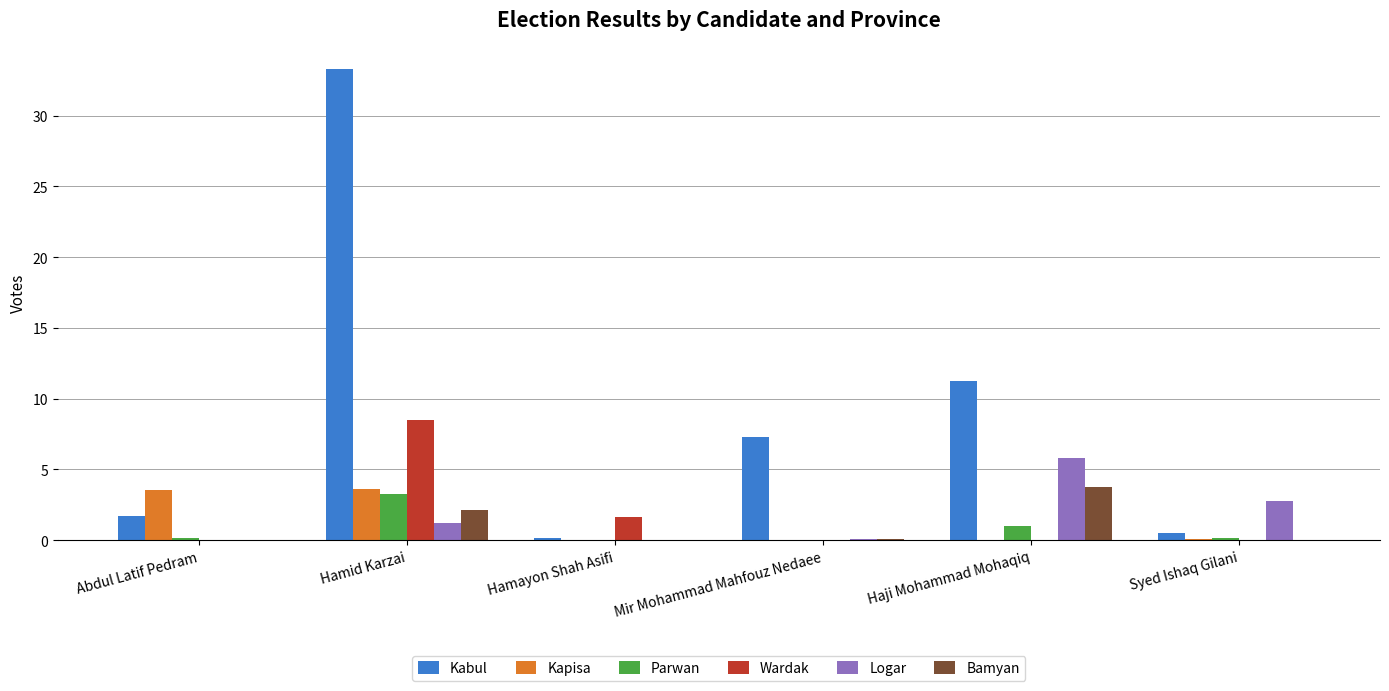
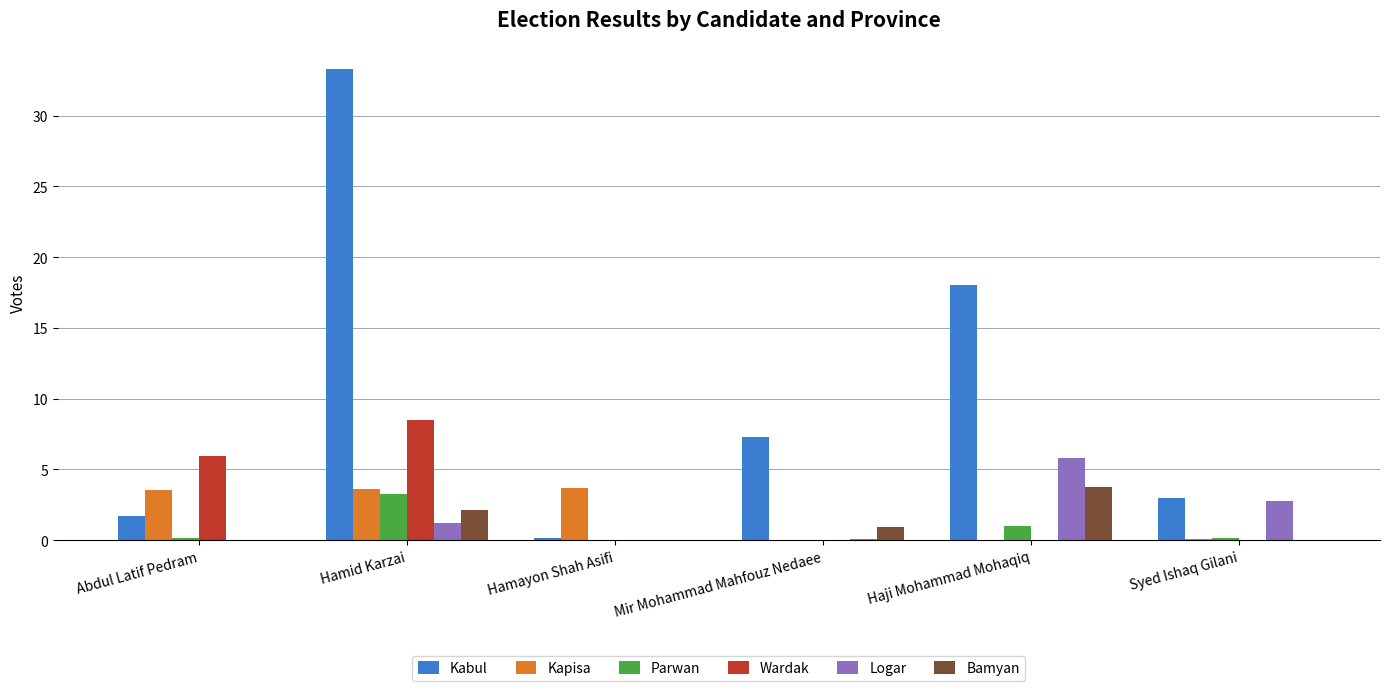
  {
    "Kabul": {
      "Abdul Latif Pedram": 1.7,
      "Hamid Karzai": 33.3,
      "Mir Mohammad Mahfouz Nedaee": 7.3,
-     "Haji Mohammad Mohaqiq": 11.2,
-     "Syed Ishaq Gilani": 0.5
+     "Haji Mohammad Mohaqiq": 18.1,
+     "Syed Ishaq Gilani": 3.0
    },
    "Kapisa": {
      "Abdul Latif Pedram": 3.6,
      "Hamid Karzai": 3.6,
-     "Hamayon Shah Asifi": 0.0
+     "Hamayon Shah Asifi": 3.7
    },
    "Parwan": {
      "Hamid Karzai": 3.3,
      "Haji Mohammad Mohaqiq": 1.0
    },
    "Wardak": {
-     "Abdul Latif Pedram": 0.0,
+     "Abdul Latif Pedram": 6.0,
      "Hamid Karzai": 8.5,
-     "Hamayon Shah Asifi": 1.6
+     "Hamayon Shah Asifi": 0.0
    },
    "Logar": {
      "Hamid Karzai": 1.2,
      "Haji Mohammad Mohaqiq": 5.8,
      "Syed Ishaq Gilani": 2.7
    },
    "Bamyan": {
      "Hamid Karzai": 2.1,
-     "Mir Mohammad Mahfouz Nedaee": 0.0,
+     "Mir Mohammad Mahfouz Nedaee": 0.9,
      "Haji Mohammad Mohaqiq": 3.7
    }
  }
